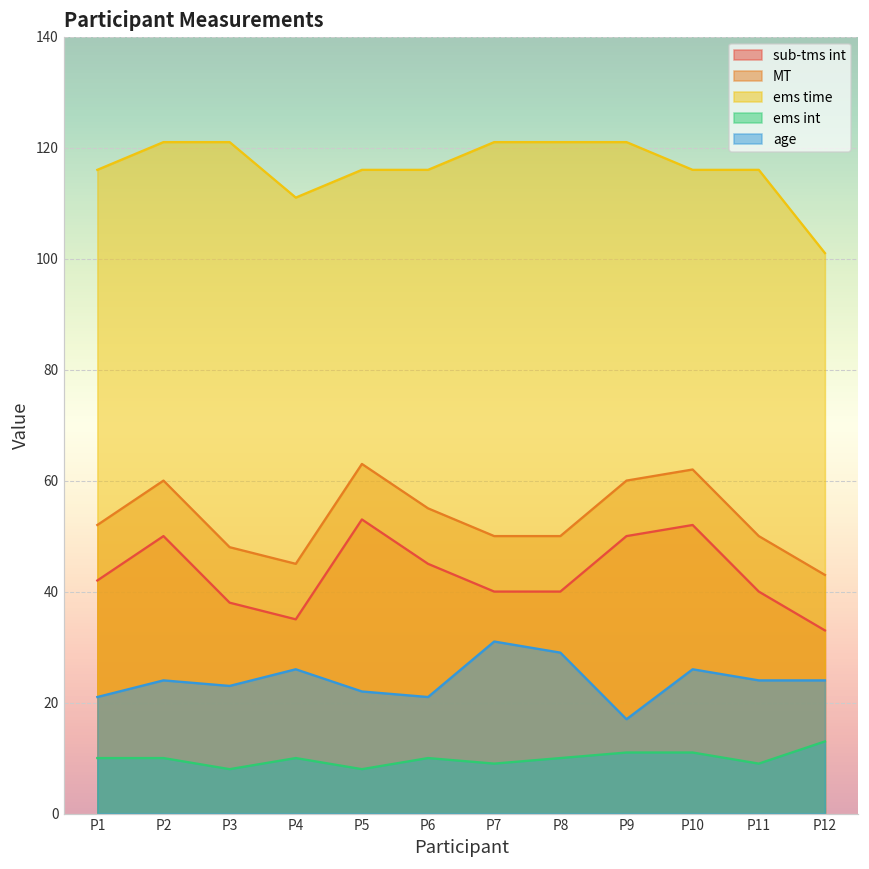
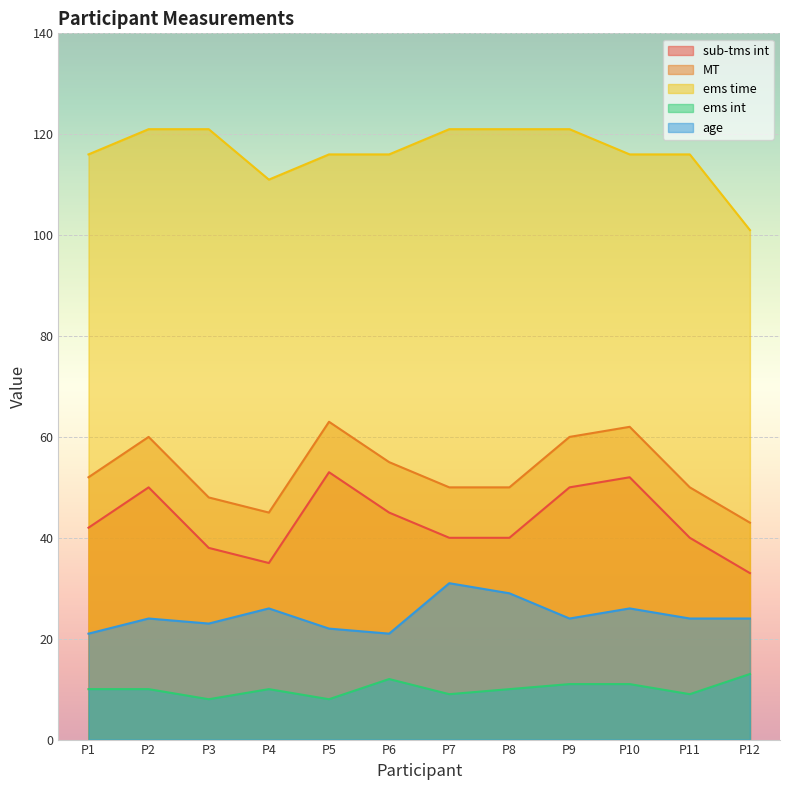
  {
    "ems int": {
      "P1": 10,
      "P2": 10,
      "P3": 8,
      "P4": 10,
      "P5": 8,
-     "P6": 10,
+     "P6": 12,
      "P7": 9,
      "P8": 10,
      "P9": 11,
      "P10": 11,
      "P11": 9,
      "P12": 13
    },
    "age": {
      "P1": 21,
      "P2": 24,
      "P3": 23,
      "P4": 26,
      "P5": 22,
      "P6": 21,
      "P7": 31,
      "P8": 29,
-     "P9": 17,
+     "P9": 24,
      "P10": 26,
      "P11": 24,
      "P12": 24
    }
  }
